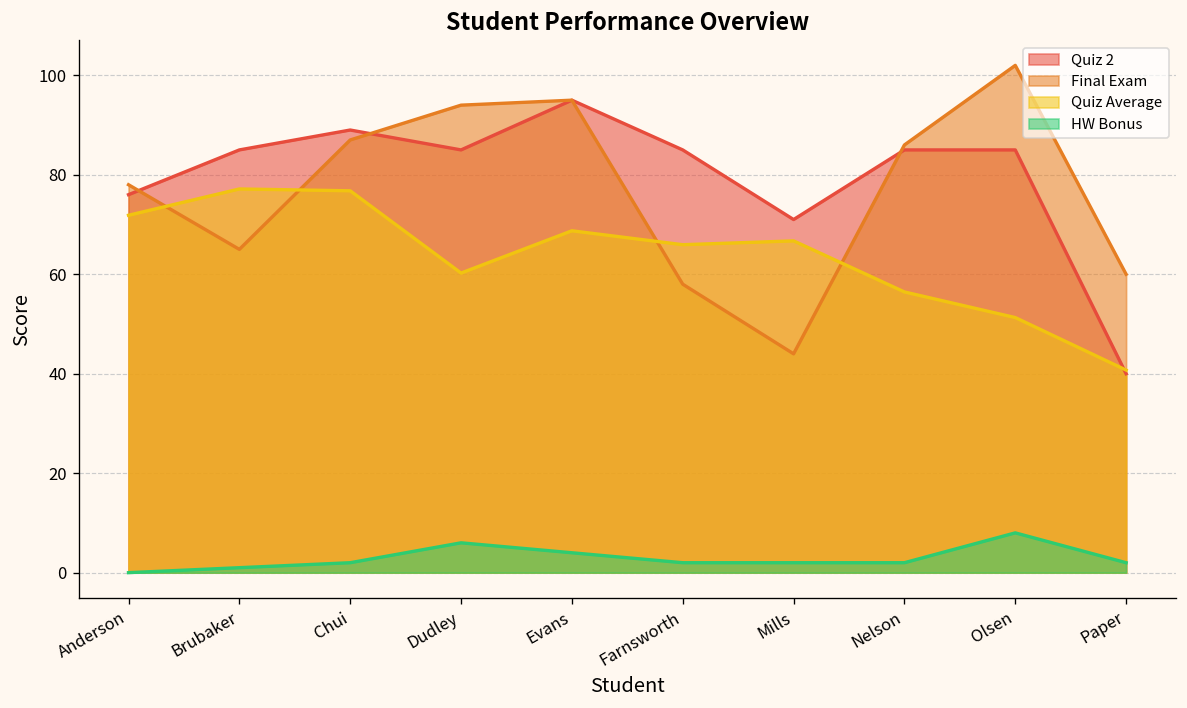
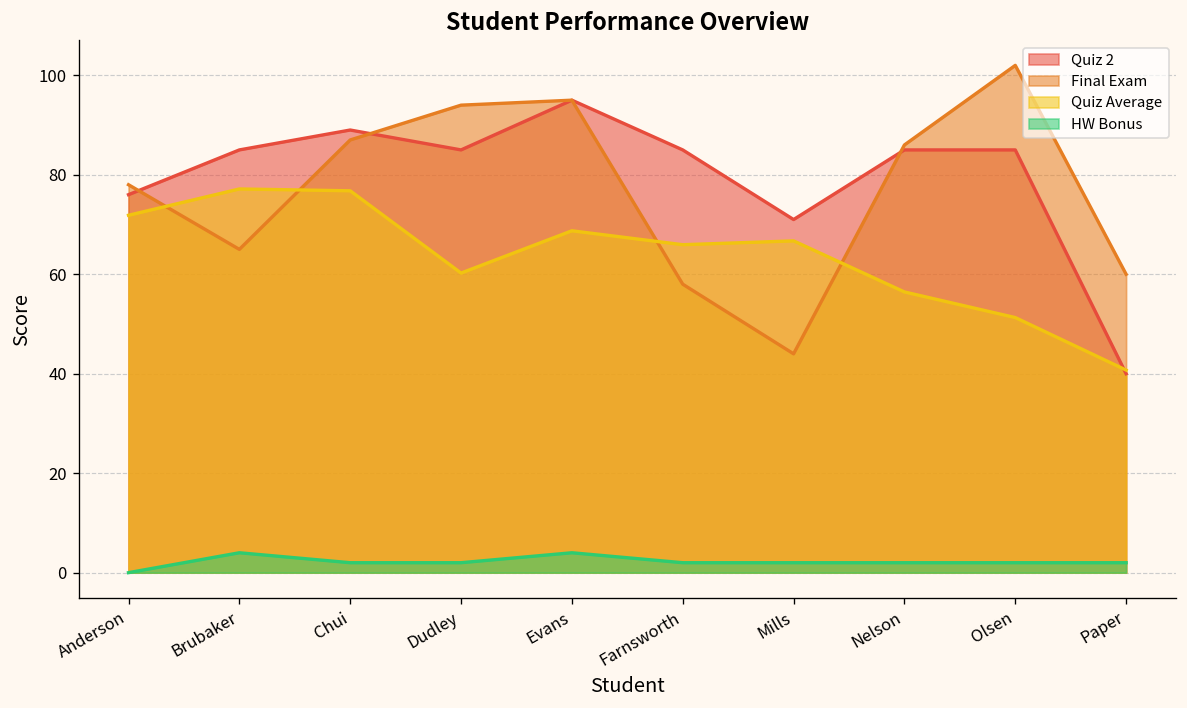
  {
    "Quiz Average": {
      "Anderson": 72,
      "Brubaker": 77,
      "Chui": 77,
      "Dudley": 60,
      "Evans": 69,
      "Farnsworth": 66,
      "Mills": 67,
      "Nelson": 56,
      "Olsen": 51,
      "Paper": 41
    },
    "HW Bonus": {
      "Anderson": 0,
-     "Brubaker": 1,
+     "Brubaker": 4,
      "Chui": 2,
-     "Dudley": 6,
+     "Dudley": 2,
      "Evans": 4,
      "Farnsworth": 2,
      "Mills": 2,
      "Nelson": 2,
-     "Olsen": 8,
+     "Olsen": 2,
      "Paper": 2
    }
  }
